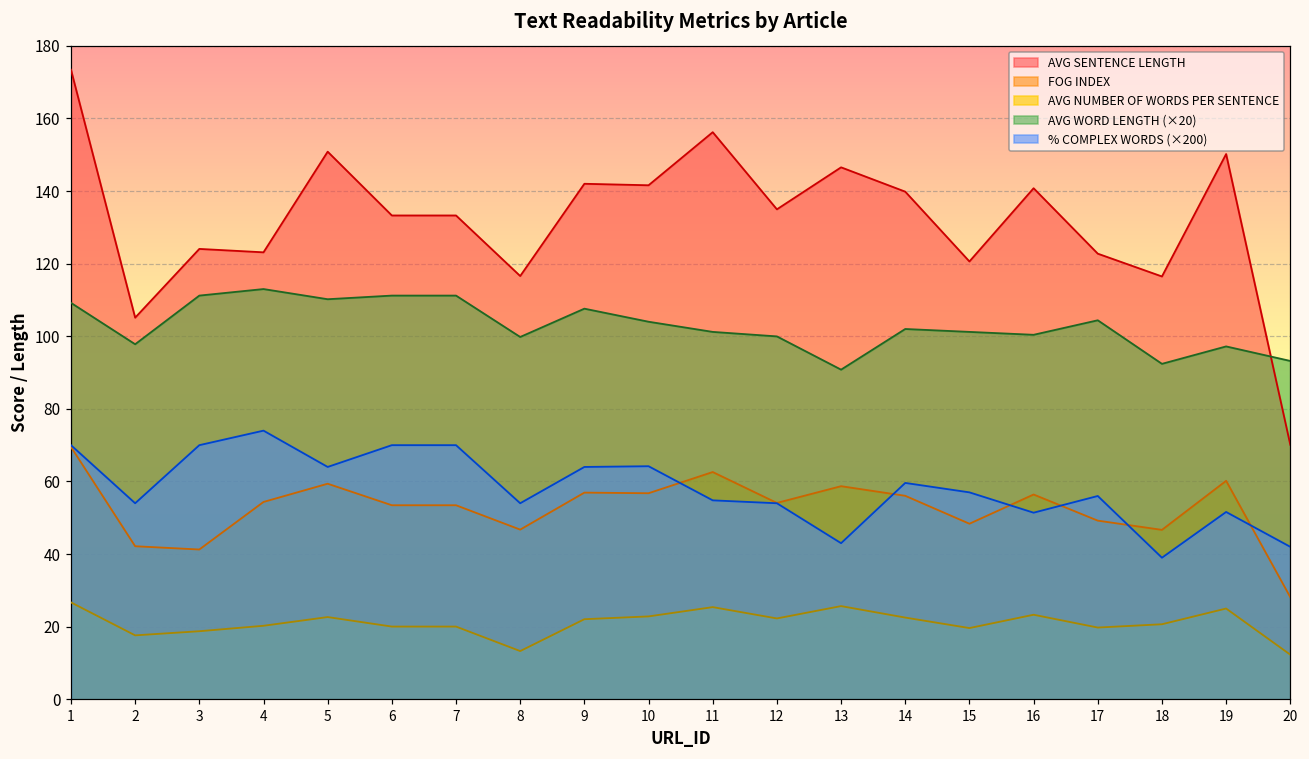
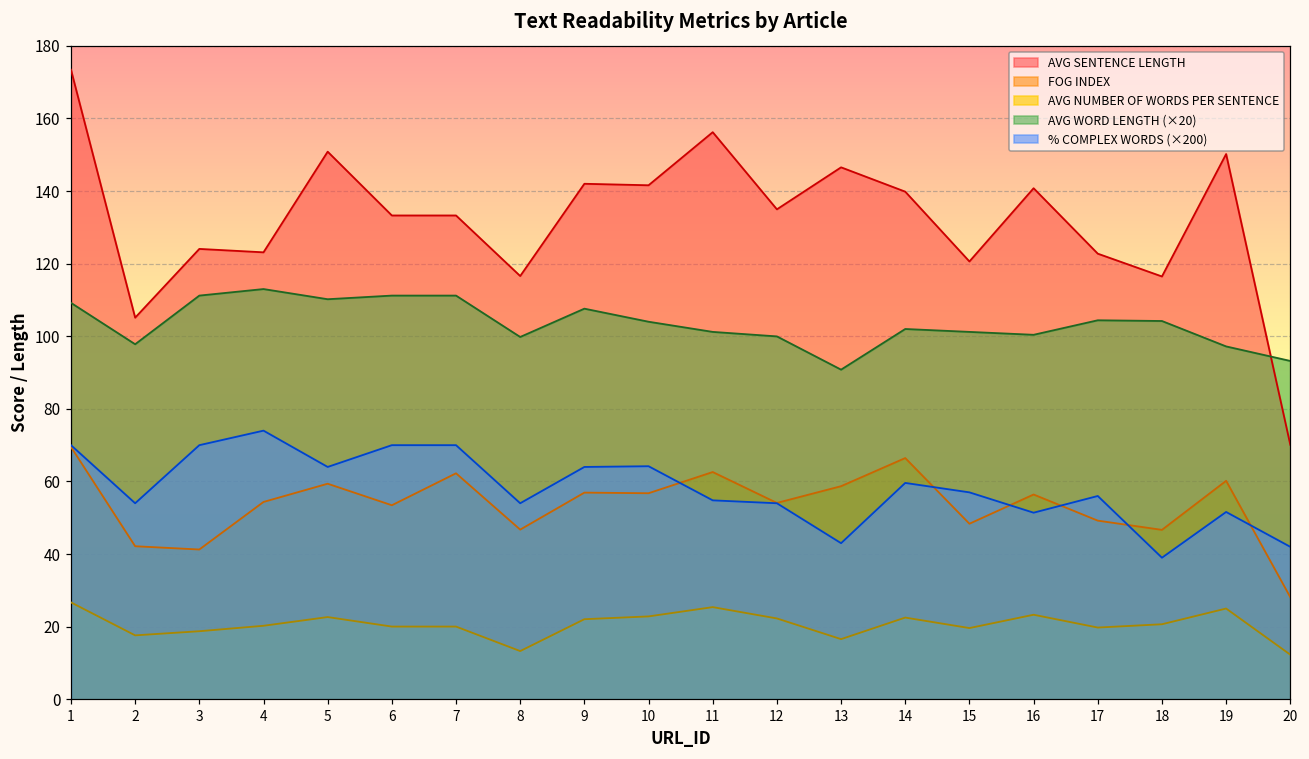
  {
    "AVG SENTENCE LENGTH": {
      "1": 173,
      "2": 105,
      "3": 124,
      "4": 123,
      "5": 151,
      "6": 133,
      "7": 133,
      "8": 117,
      "9": 142,
      "10": 142,
      "11": 156,
      "12": 135,
      "13": 147,
      "14": 140,
      "15": 121,
      "16": 141,
      "17": 123,
      "18": 116,
      "19": 150,
      "20": 70
    },
    "FOG INDEX": {
      "2": 42,
      "3": 41,
      "4": 54,
      "5": 59,
      "6": 53,
-     "7": 53,
+     "7": 62,
      "8": 47,
      "9": 57,
      "10": 57,
      "11": 63,
      "13": 59,
-     "14": 56,
+     "14": 66,
      "15": 48,
      "16": 56,
      "17": 49,
      "18": 47,
      "19": 60,
      "20": 28
    },
    "AVG NUMBER OF WORDS PER SENTENCE": {
      "1": 27,
      "2": 18,
      "3": 19,
      "4": 20,
      "5": 23,
      "6": 20,
      "7": 20,
      "8": 13,
      "9": 22,
      "10": 23,
      "11": 25,
      "12": 22,
-     "13": 26,
+     "13": 17,
      "14": 23,
      "15": 20,
      "16": 23,
      "17": 20,
      "18": 21,
      "19": 25,
      "20": 12
    },
    "AVG WORD LENGTH (×20)": {
      "1": 109,
      "2": 98,
      "3": 111,
      "4": 113,
      "5": 110,
      "6": 111,
      "7": 111,
      "8": 100,
      "9": 108,
      "10": 104,
      "11": 101,
      "12": 100,
      "13": 91,
      "14": 102,
      "15": 101,
      "16": 100,
      "17": 104,
-     "18": 92,
+     "18": 104,
      "19": 97,
      "20": 93
    },
    "% COMPLEX WORDS (×200)": {
      "2": 54,
      "3": 70,
      "4": 74,
      "5": 64,
      "6": 70,
      "7": 70,
      "8": 54,
      "9": 64,
      "10": 64,
      "11": 55,
      "13": 43,
      "14": 60,
      "15": 57,
      "16": 51,
      "17": 56,
      "18": 39,
      "19": 52,
      "20": 42
    }
  }
